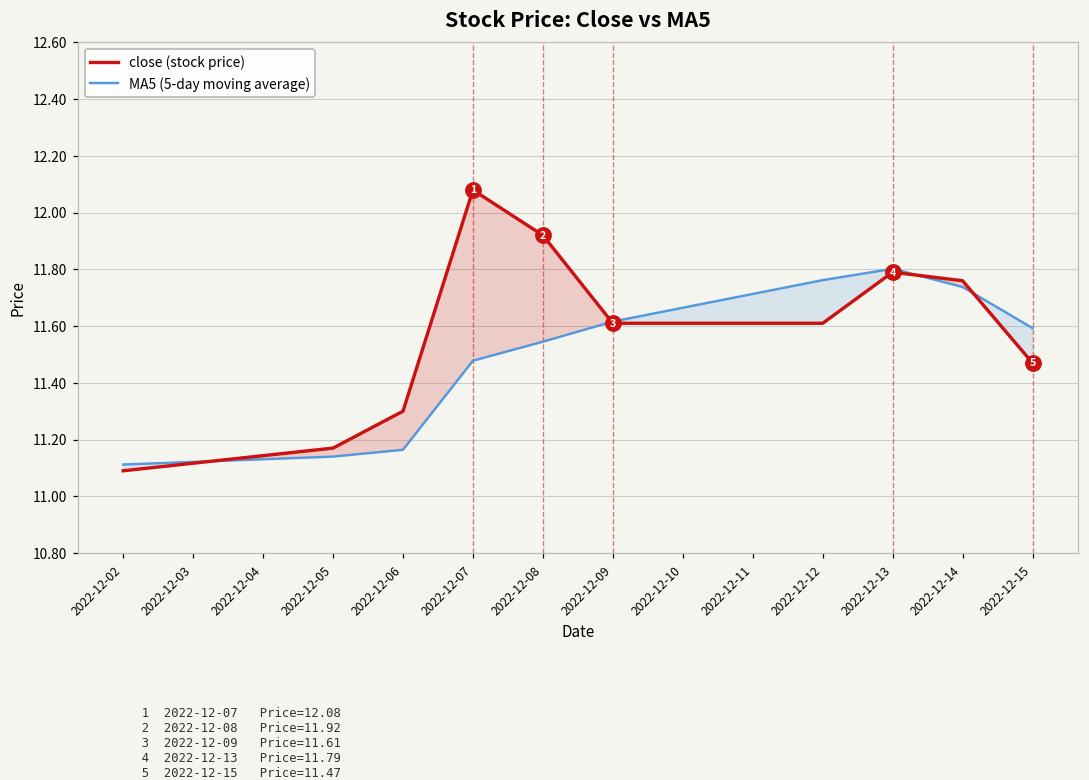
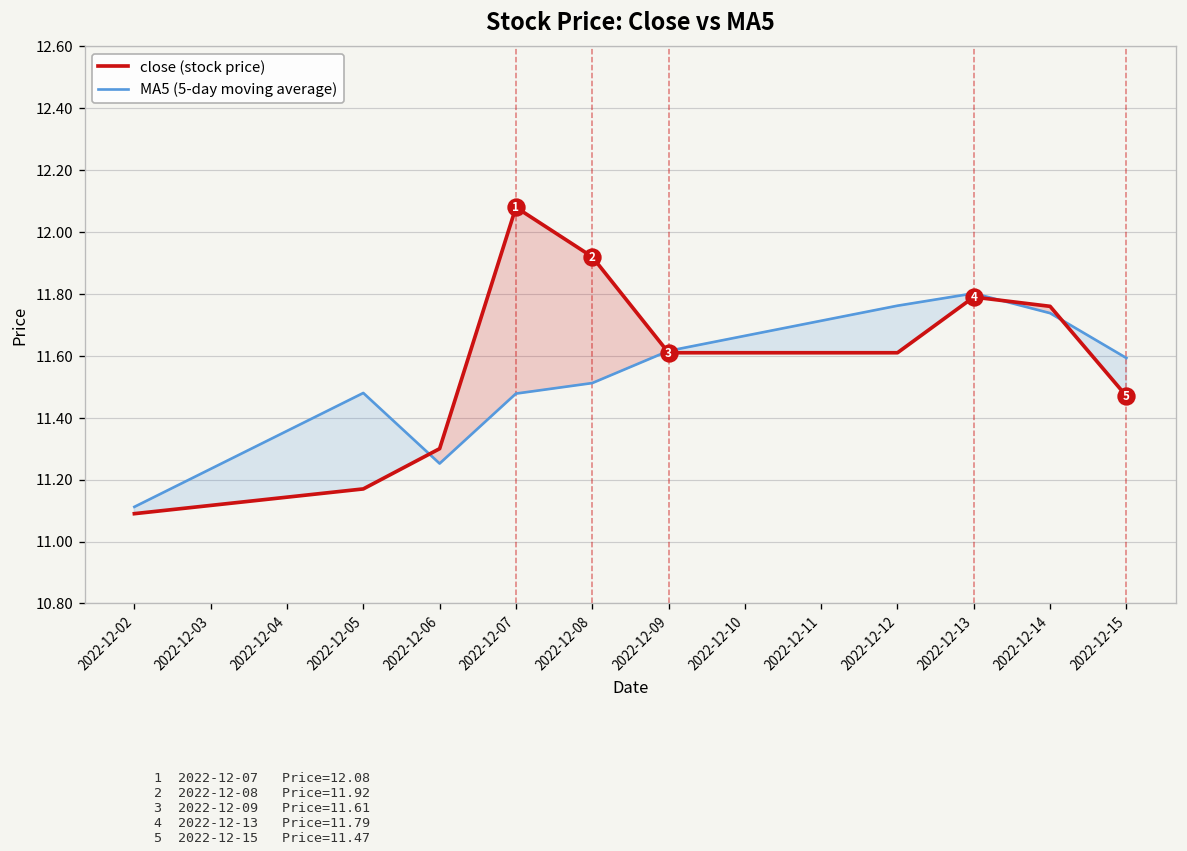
  {
    "MA5 (5-day moving average)": {
      "2022-12-02": 11.11,
-     "2022-12-05": 11.14,
-     "2022-12-06": 11.16,
+     "2022-12-05": 11.48,
+     "2022-12-06": 11.25,
      "2022-12-07": 11.48,
-     "2022-12-08": 11.55,
+     "2022-12-08": 11.51,
      "2022-12-12": 11.76,
      "2022-12-14": 11.74,
      "2022-12-15": 11.59
    }
  }
